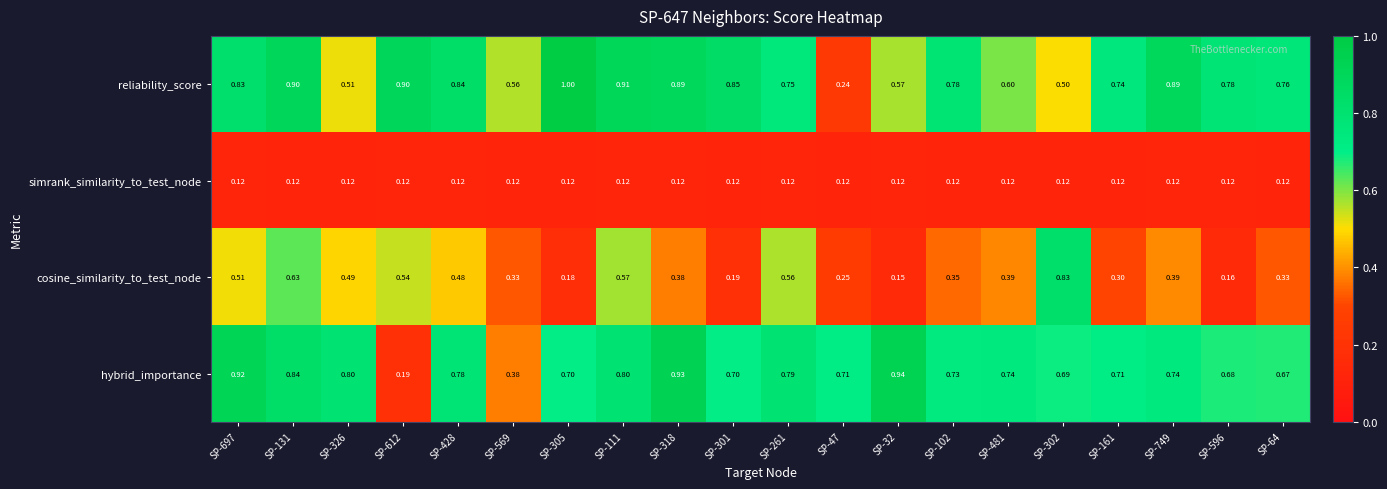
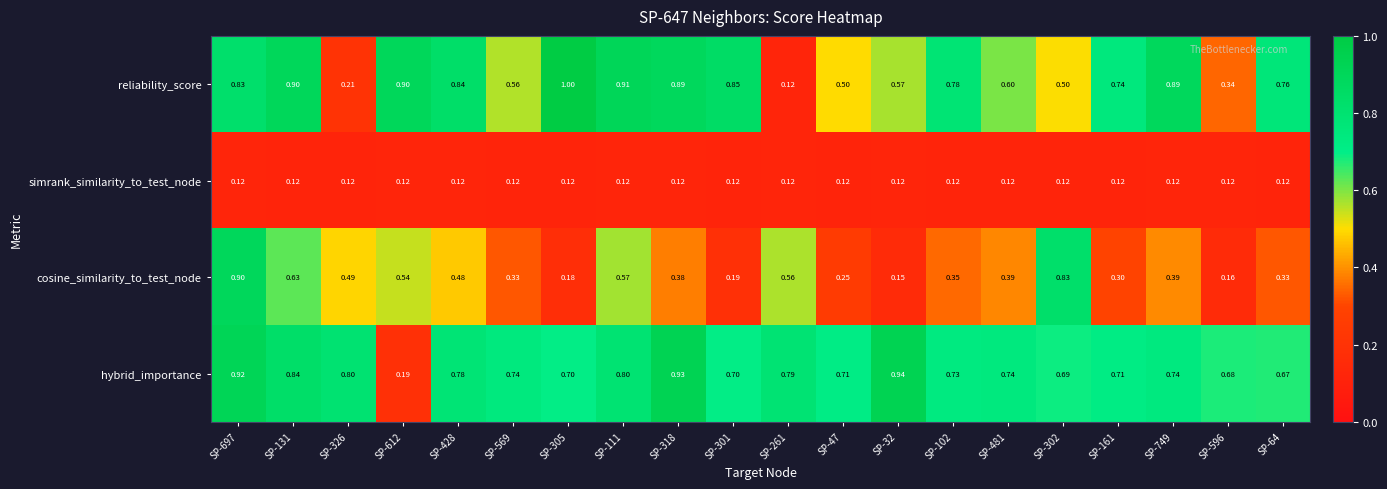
  {
    "reliability_score": {
      "SP-697": 0.83,
      "SP-131": 0.90,
-     "SP-326": 0.51,
+     "SP-326": 0.21,
      "SP-612": 0.90,
      "SP-428": 0.84,
      "SP-569": 0.56,
      "SP-305": 1.00,
      "SP-111": 0.91,
      "SP-318": 0.89,
      "SP-301": 0.85,
-     "SP-261": 0.75,
-     "SP-47": 0.24,
+     "SP-261": 0.12,
+     "SP-47": 0.50,
      "SP-32": 0.57,
      "SP-102": 0.78,
      "SP-481": 0.60,
      "SP-302": 0.50,
      "SP-161": 0.74,
      "SP-749": 0.89,
-     "SP-596": 0.78,
+     "SP-596": 0.34,
      "SP-64": 0.76
    },
    "simrank_similarity_to_test_node": {
      "SP-697": 0.12,
      "SP-131": 0.12,
      "SP-326": 0.12,
      "SP-612": 0.12,
      "SP-428": 0.12,
      "SP-569": 0.12,
      "SP-305": 0.12,
      "SP-111": 0.12,
      "SP-318": 0.12,
      "SP-301": 0.12,
      "SP-261": 0.12,
      "SP-47": 0.12,
      "SP-32": 0.12,
      "SP-102": 0.12,
      "SP-481": 0.12,
      "SP-302": 0.12,
      "SP-161": 0.12,
      "SP-749": 0.12,
      "SP-596": 0.12,
      "SP-64": 0.12
    },
    "cosine_similarity_to_test_node": {
-     "SP-697": 0.51,
+     "SP-697": 0.90,
      "SP-131": 0.63,
      "SP-326": 0.49,
      "SP-612": 0.54,
      "SP-428": 0.48,
      "SP-569": 0.33,
      "SP-305": 0.18,
      "SP-111": 0.57,
      "SP-318": 0.38,
      "SP-301": 0.19,
      "SP-261": 0.56,
      "SP-47": 0.25,
      "SP-32": 0.15,
      "SP-102": 0.35,
      "SP-481": 0.39,
      "SP-302": 0.83,
      "SP-161": 0.30,
      "SP-749": 0.39,
      "SP-596": 0.16,
      "SP-64": 0.33
    },
    "hybrid_importance": {
      "SP-697": 0.92,
      "SP-131": 0.84,
      "SP-326": 0.80,
      "SP-612": 0.19,
      "SP-428": 0.78,
-     "SP-569": 0.38,
+     "SP-569": 0.74,
      "SP-305": 0.70,
      "SP-111": 0.80,
      "SP-318": 0.93,
      "SP-301": 0.70,
      "SP-261": 0.79,
      "SP-47": 0.71,
      "SP-32": 0.94,
      "SP-102": 0.73,
      "SP-481": 0.74,
      "SP-302": 0.69,
      "SP-161": 0.71,
      "SP-749": 0.74,
      "SP-596": 0.68,
      "SP-64": 0.67
    }
  }
